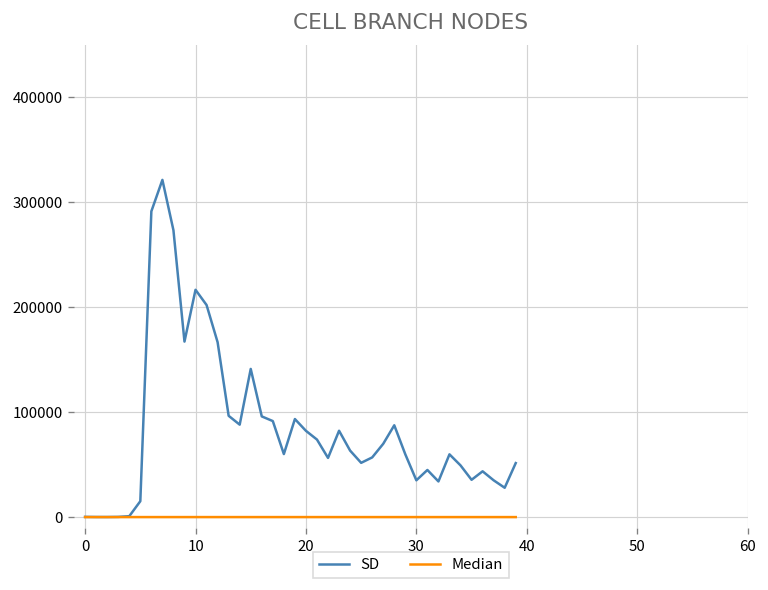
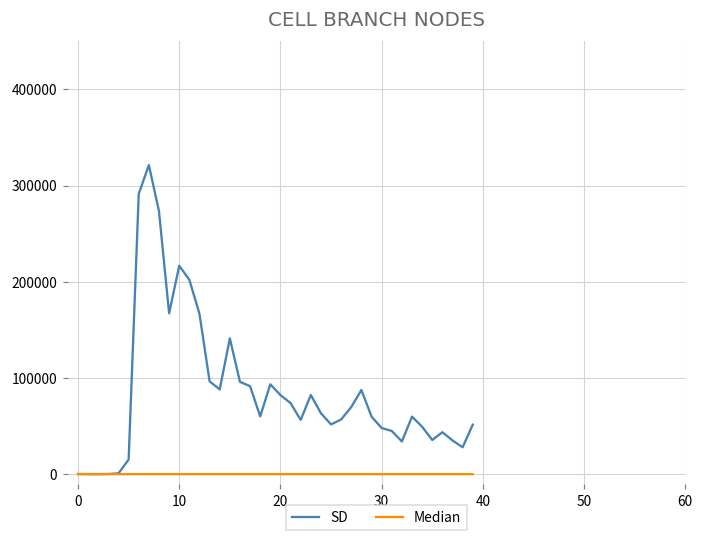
  {
    "SD": {
      "10": 220000,
      "20": 80000,
-     "30": 40000
+     "30": 50000
    },
    "Median": {
      "10": 0,
      "20": 0,
      "30": 0
    }
  }
